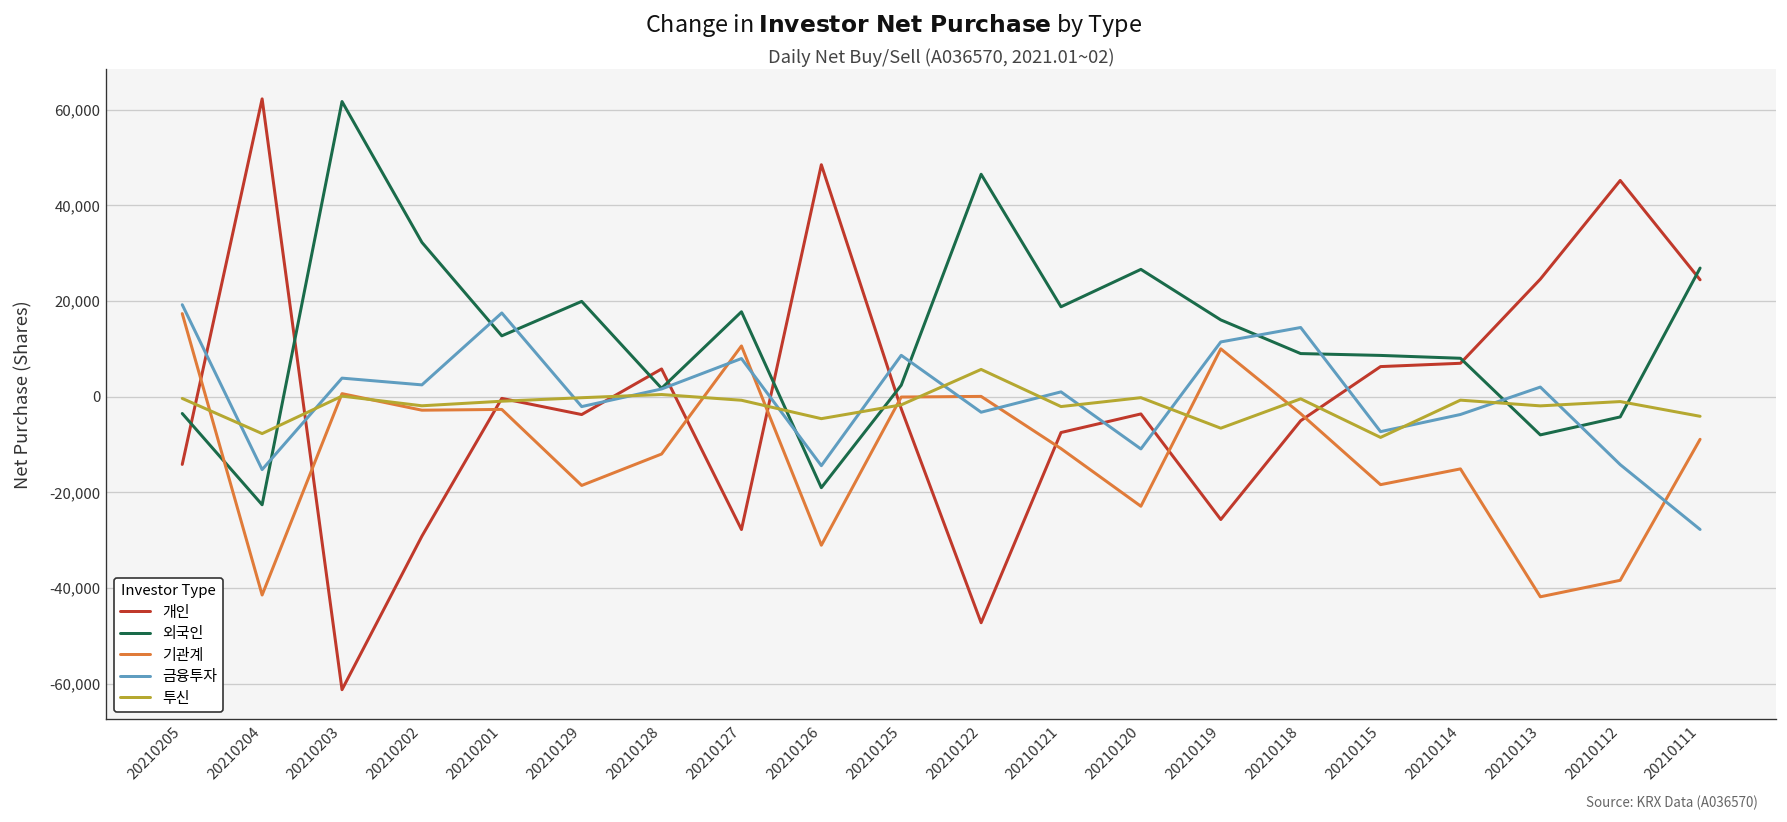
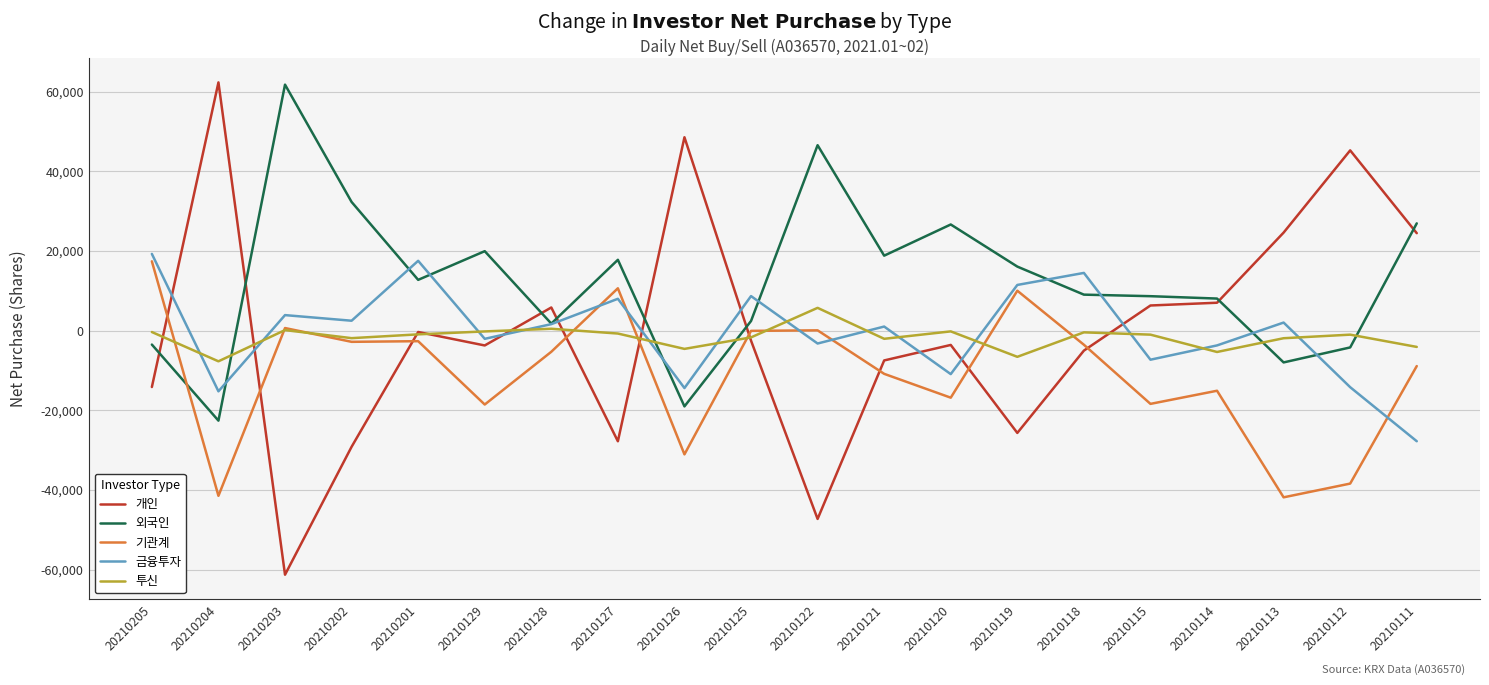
  {
    "개인": {
      "20210205": "-14,000",
      "20210204": "62,000",
      "20210203": "-61,000",
      "20210202": "-29,000",
      "20210129": "-4,000",
      "20210128": "6,000",
      "20210127": "-28,000",
      "20210126": "49,000",
      "20210125": "-3,000",
      "20210122": "-47,000",
      "20210121": "-7,000",
      "20210120": "-4,000",
      "20210119": "-26,000",
      "20210118": "-5,000",
      "20210115": "6,000",
      "20210114": "7,000",
      "20210113": "25,000",
      "20210112": "45,000",
      "20210111": "24,000"
    },
    "외국인": {
      "20210205": "-4,000",
      "20210204": "-23,000",
      "20210203": "62,000",
      "20210202": "32,000",
      "20210201": "13,000",
      "20210129": "20,000",
      "20210127": "18,000",
      "20210126": "-19,000",
      "20210125": "2,000",
      "20210122": "47,000",
      "20210121": "19,000",
      "20210120": "27,000",
      "20210119": "16,000",
      "20210118": "9,000",
      "20210115": "9,000",
      "20210114": "8,000",
      "20210113": "-8,000",
      "20210112": "-4,000",
      "20210111": "27,000"
    },
    "기관계": {
      "20210205": "17,000",
      "20210204": "-41,000",
      "20210202": "-3,000",
      "20210201": "-3,000",
      "20210129": "-19,000",
-     "20210128": "-12,000",
+     "20210128": "-5,000",
      "20210127": "11,000",
      "20210126": "-31,000",
      "20210125": "0",
      "20210122": "0",
      "20210121": "-11,000",
-     "20210120": "-23,000",
+     "20210120": "-17,000",
      "20210119": "10,000",
      "20210118": "-4,000",
      "20210115": "-18,000",
      "20210114": "-15,000",
      "20210113": "-42,000",
      "20210112": "-38,000",
      "20210111": "-9,000"
    },
    "금융투자": {
      "20210205": "19,000",
      "20210204": "-15,000",
      "20210203": "4,000",
      "20210202": "2,000",
      "20210201": "18,000",
      "20210129": "-2,000",
      "20210127": "8,000",
      "20210126": "-14,000",
      "20210125": "9,000",
      "20210122": "-3,000",
      "20210121": "1,000",
      "20210120": "-11,000",
      "20210119": "11,000",
      "20210118": "14,000",
      "20210115": "-7,000",
      "20210114": "-4,000",
      "20210113": "2,000",
      "20210112": "-14,000",
      "20210111": "-28,000"
    },
    "투신": {
      "20210205": "0",
      "20210204": "-8,000",
      "20210202": "-2,000",
      "20210129": "0",
      "20210128": "0",
      "20210127": "-1,000",
      "20210126": "-5,000",
      "20210125": "-2,000",
      "20210122": "6,000",
      "20210121": "-2,000",
      "20210120": "0",
      "20210119": "-7,000",
      "20210118": "0",
-     "20210115": "-9,000",
-     "20210114": "-1,000",
+     "20210115": "-1,000",
+     "20210114": "-5,000",
      "20210113": "-2,000",
      "20210112": "-1,000",
      "20210111": "-4,000"
    }
  }
